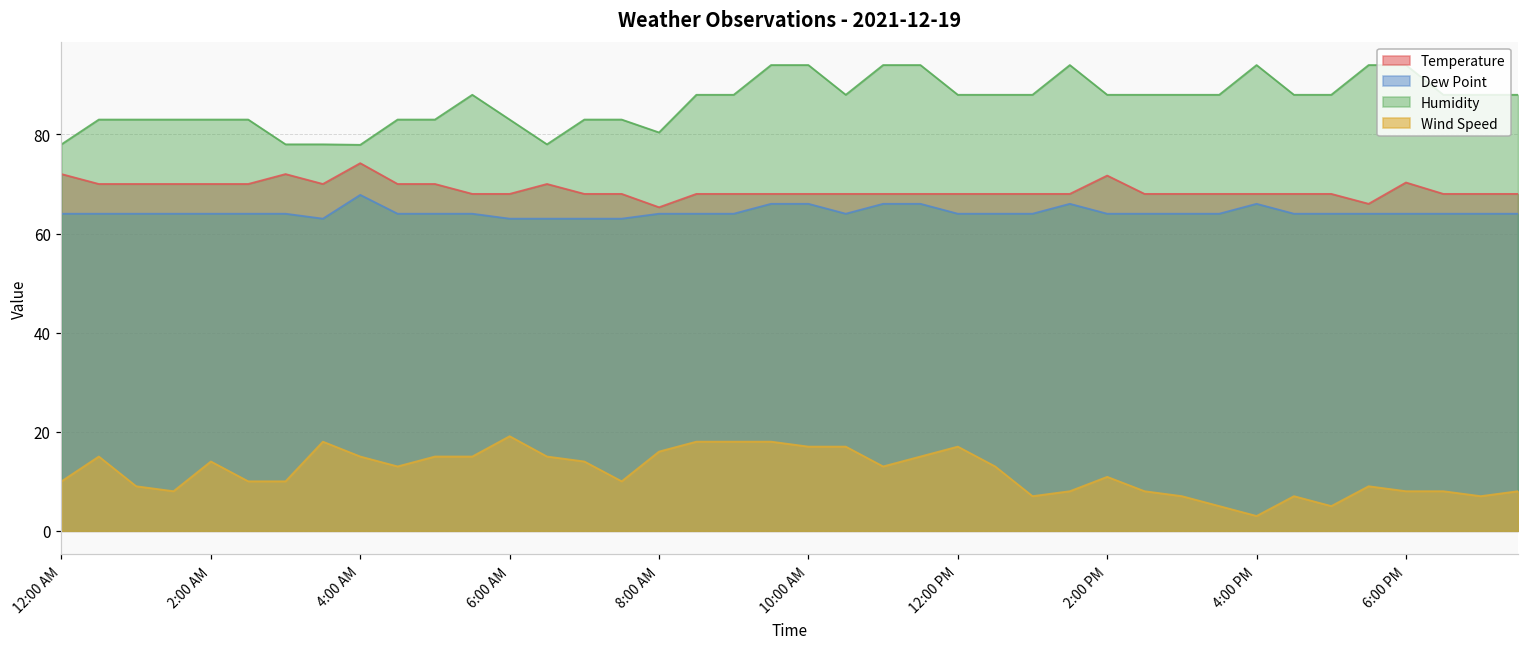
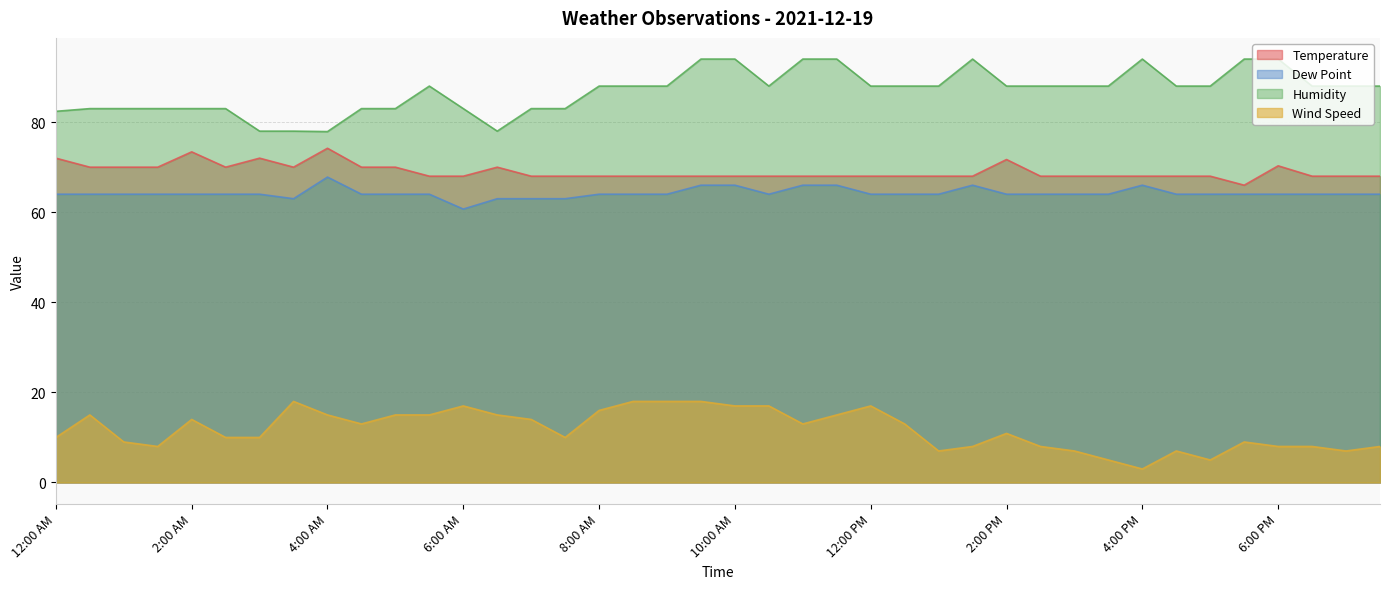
  {
    "Temperature": {
      "12:00 AM": 72,
-     "2:00 AM": 70,
+     "2:00 AM": 73,
      "4:00 AM": 74,
      "6:00 AM": 68,
-     "8:00 AM": 65,
+     "8:00 AM": 68,
      "10:00 AM": 68,
      "12:00 PM": 68,
      "2:00 PM": 72,
      "4:00 PM": 68,
      "6:00 PM": 70
    },
    "Dew Point": {
      "12:00 AM": 64,
      "2:00 AM": 64,
      "4:00 AM": 68,
-     "6:00 AM": 63,
+     "6:00 AM": 61,
      "8:00 AM": 64,
      "10:00 AM": 66,
      "12:00 PM": 64,
      "2:00 PM": 64,
      "4:00 PM": 66,
      "6:00 PM": 64
    },
    "Humidity": {
-     "12:00 AM": 78,
+     "12:00 AM": 82,
      "2:00 AM": 83,
      "4:00 AM": 78,
      "6:00 AM": 83,
-     "8:00 AM": 80,
+     "8:00 AM": 88,
      "10:00 AM": 94,
      "12:00 PM": 88,
      "2:00 PM": 88,
      "4:00 PM": 94
    },
    "Wind Speed": {
      "12:00 AM": 10,
      "2:00 AM": 14,
      "4:00 AM": 15,
-     "6:00 AM": 19,
+     "6:00 AM": 17,
      "8:00 AM": 16,
      "10:00 AM": 17,
      "12:00 PM": 17,
      "2:00 PM": 11,
      "4:00 PM": 3,
      "6:00 PM": 8
    }
  }
